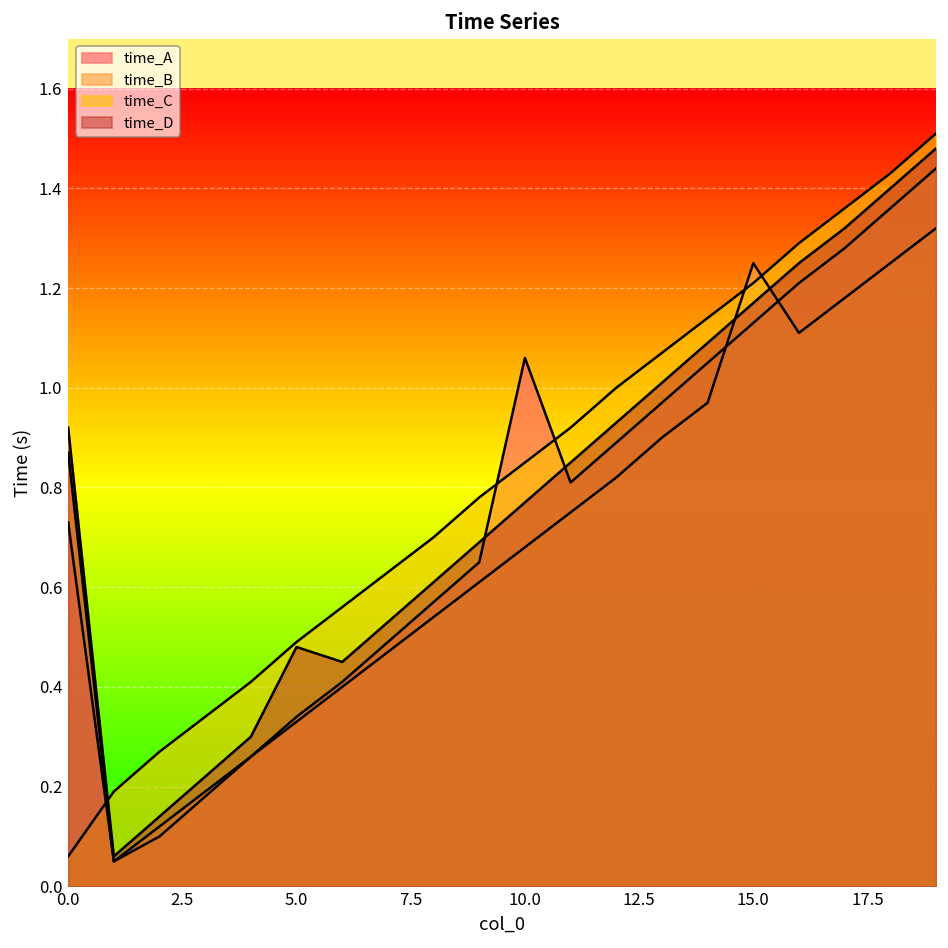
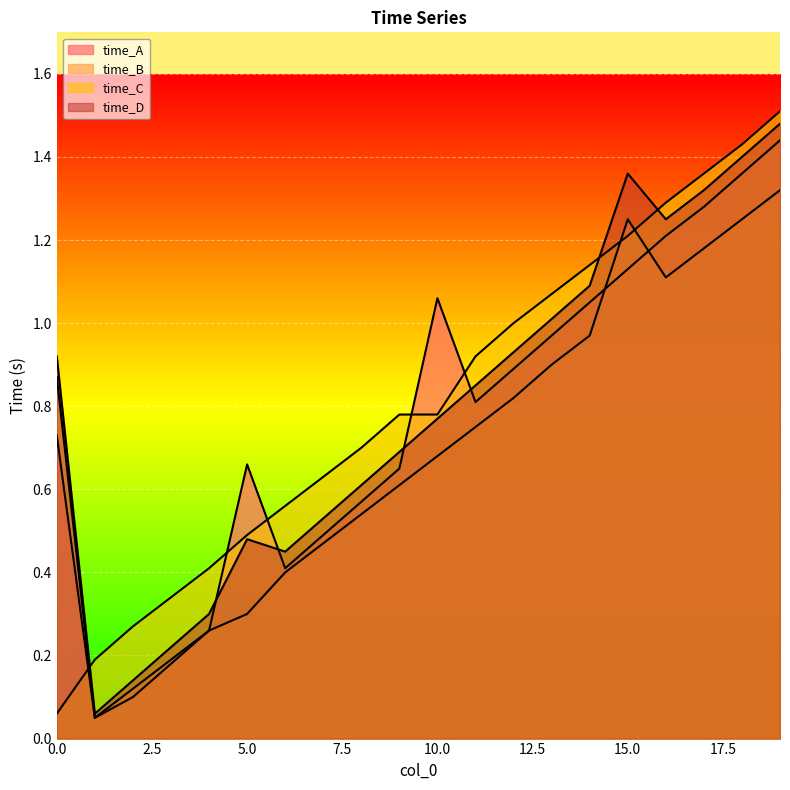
  {
    "time_A": {
      "0.0": 0.73,
-     "5.0": 0.34,
+     "5.0": 0.66,
      "10.0": 1.06,
      "15.0": 1.13
    },
    "time_B": {
      "0.0": 0.87,
-     "5.0": 0.33,
+     "5.0": 0.30,
      "10.0": 0.68,
      "15.0": 1.25
    },
    "time_C": {
      "0.0": 0.06,
      "5.0": 0.49,
-     "10.0": 0.85,
+     "10.0": 0.78,
      "15.0": 1.21
    },
    "time_D": {
      "0.0": 0.92,
      "5.0": 0.48,
      "10.0": 0.77,
-     "15.0": 1.17
+     "15.0": 1.36
    }
  }
